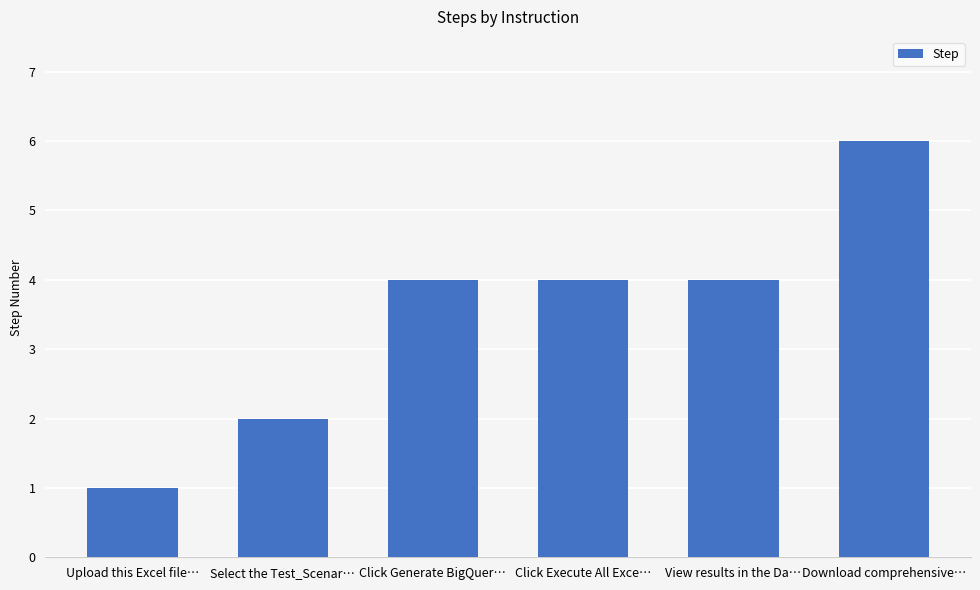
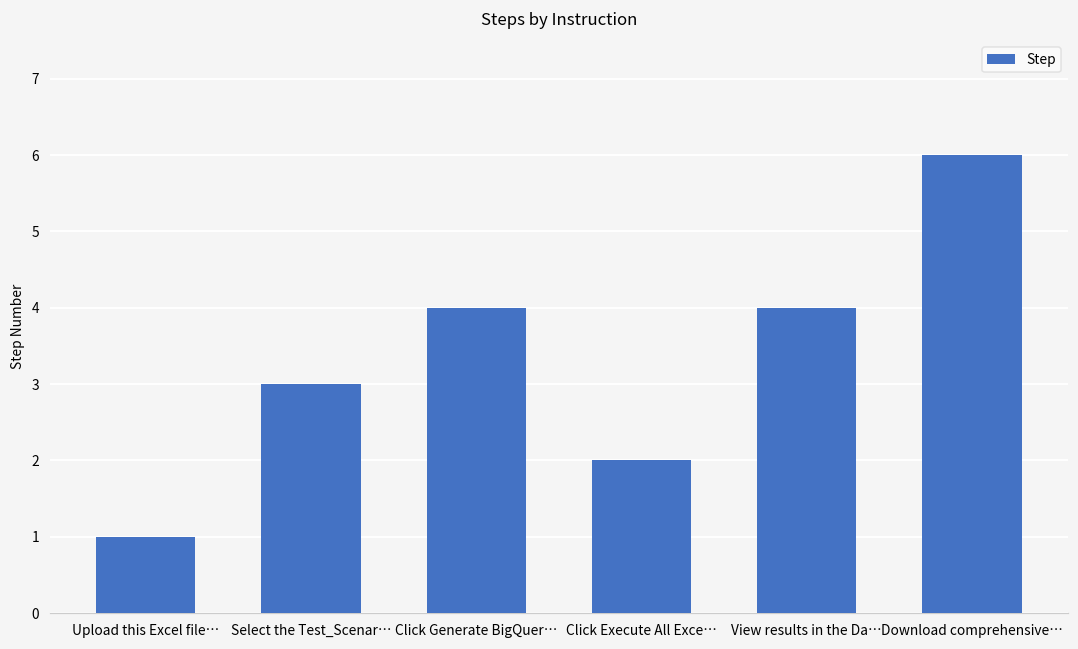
  {
    "Upload this Excel file…": 1,
-   "Select the Test_Scenar…": 2,
+   "Select the Test_Scenar…": 3,
    "Click Generate BigQuer…": 4,
-   "Click Execute All Exce…": 4,
+   "Click Execute All Exce…": 2,
    "View results in the Da…": 4,
    "Download comprehensive…": 6
  }
